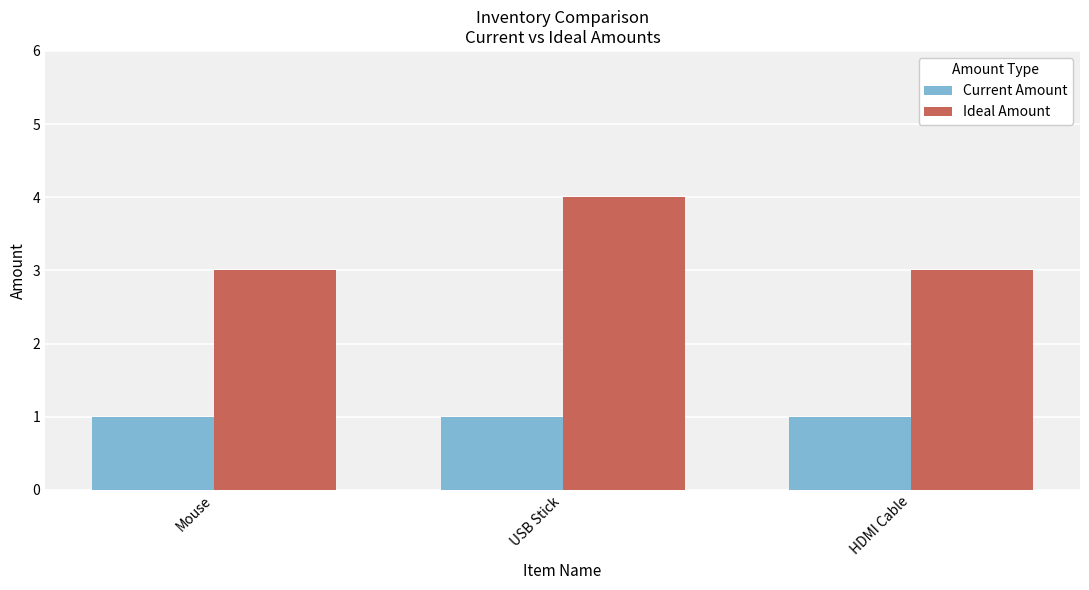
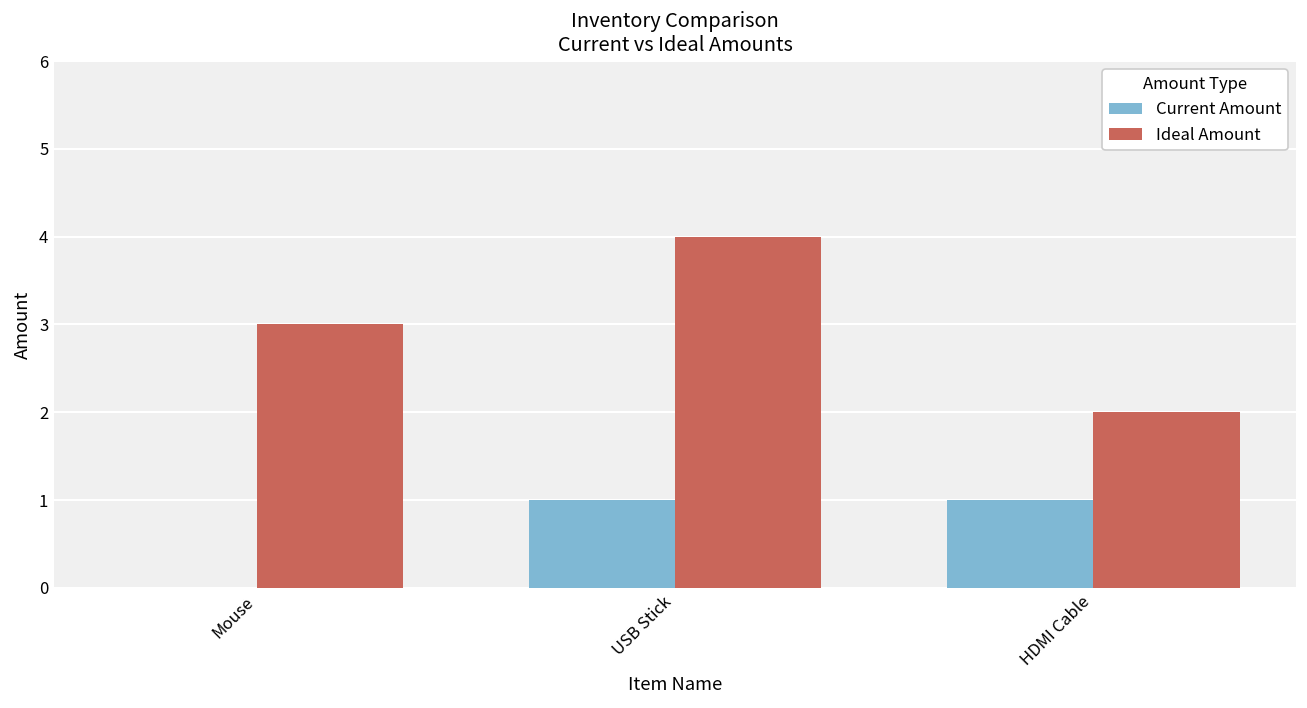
  {
    "Current Amount": {
-     "Mouse": 1,
+     "Mouse": 0,
      "USB Stick": 1,
      "HDMI Cable": 1
    },
    "Ideal Amount": {
      "Mouse": 3,
      "USB Stick": 4,
-     "HDMI Cable": 3
+     "HDMI Cable": 2
    }
  }
